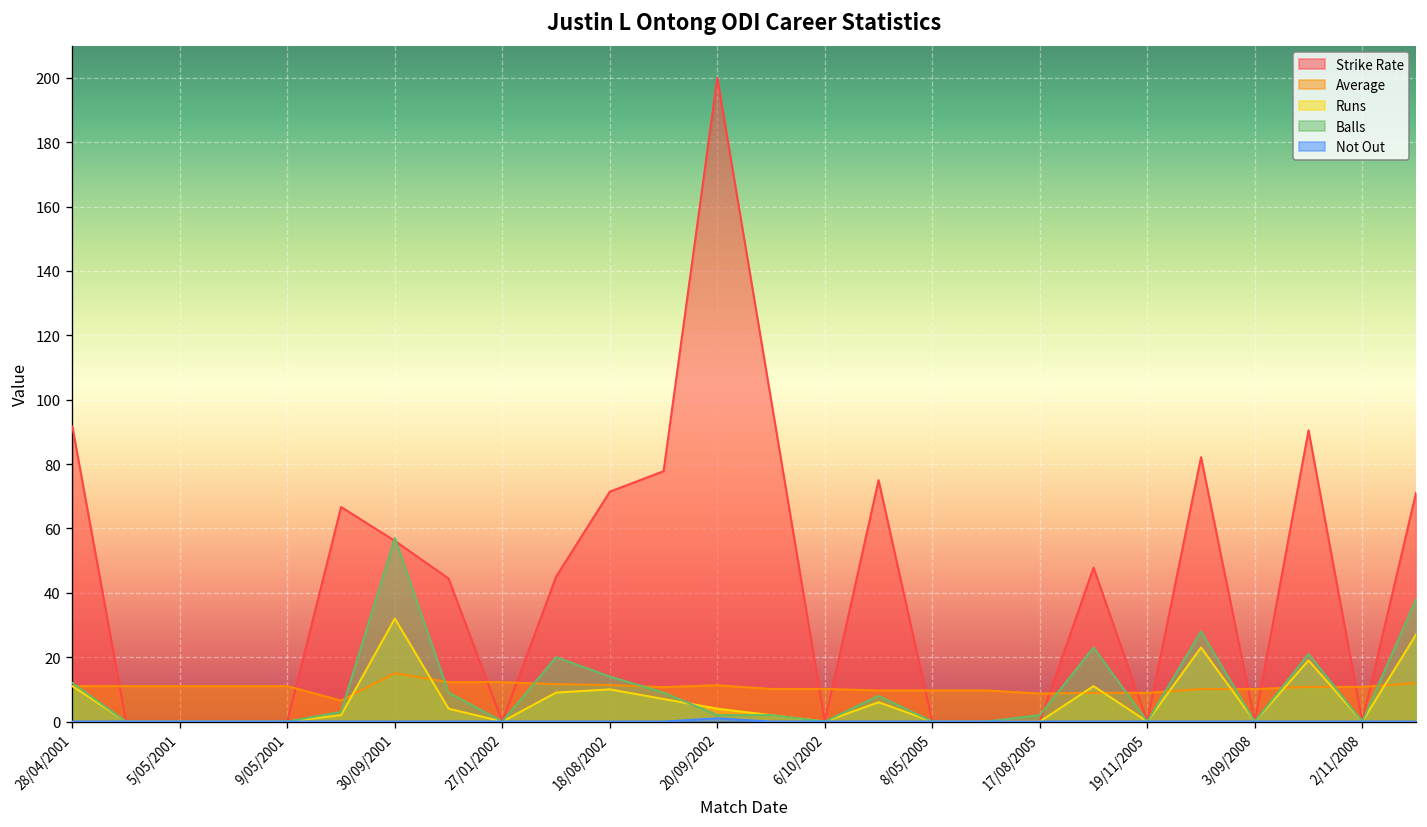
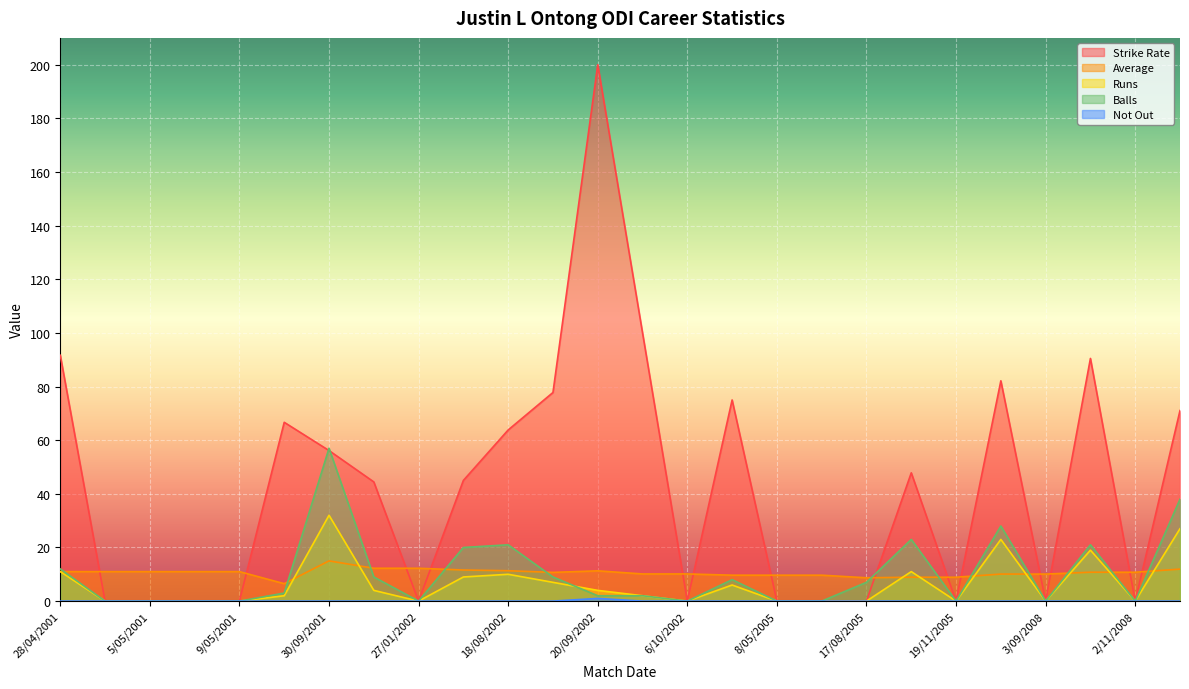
  {
    "Strike Rate": {
      "28/04/2001": 92,
-     "18/08/2002": 71,
+     "18/08/2002": 64,
      "20/09/2002": 200
    },
    "Balls": {
      "28/04/2001": 12,
-     "18/08/2002": 14,
+     "18/08/2002": 21,
      "20/09/2002": 2,
-     "17/08/2005": 2
+     "17/08/2005": 7
    },
    "Not Out": {
      "28/04/2001": 0,
      "30/09/2001": 0,
      "18/08/2002": 0,
      "20/09/2002": 1
    }
  }
